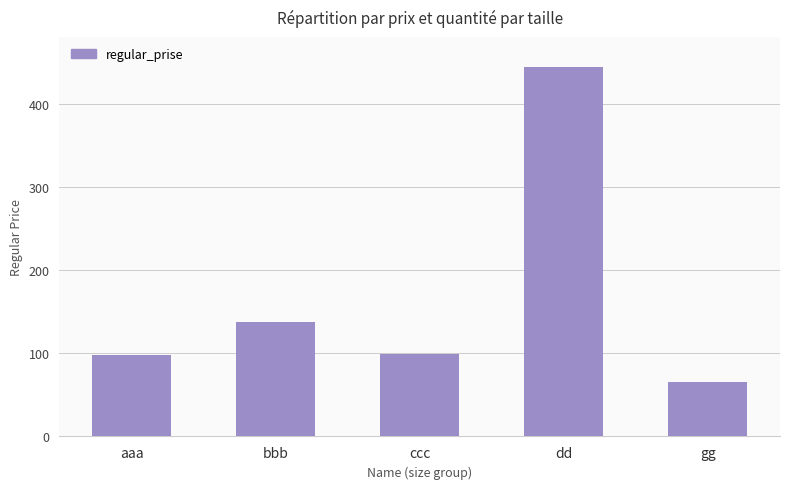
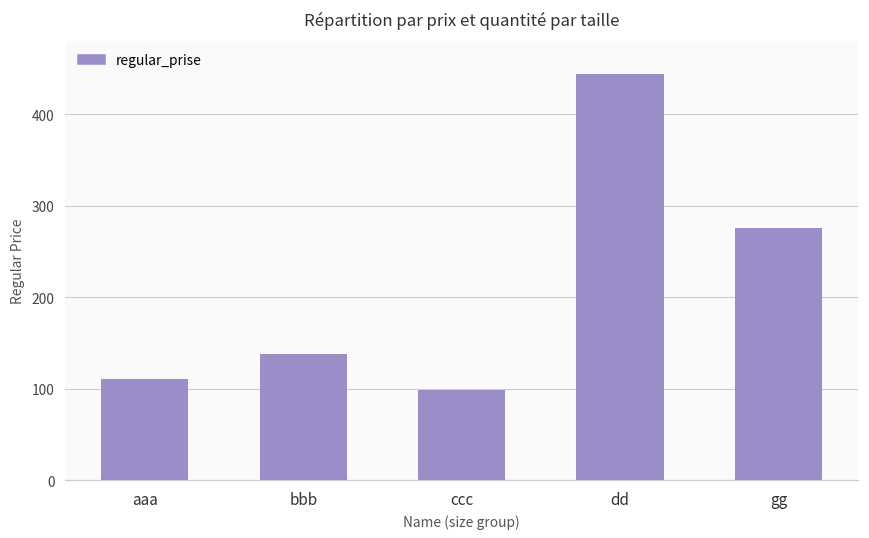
  {
-   "aaa": 100,
+   "aaa": 110,
    "bbb": 140,
    "ccc": 100,
    "dd": 440,
-   "gg": 70
+   "gg": 280
  }
